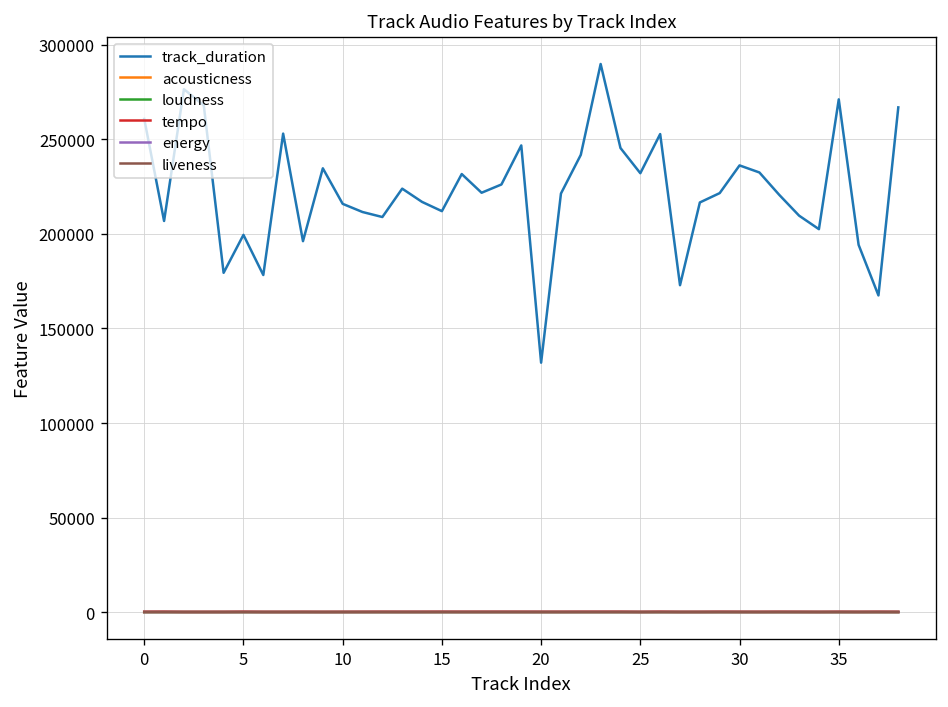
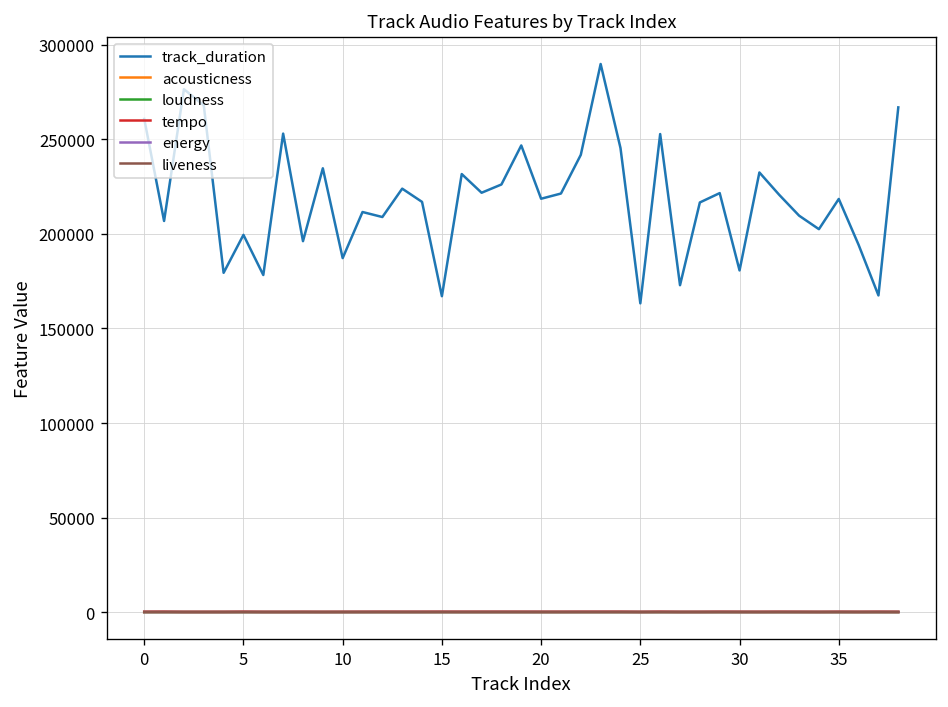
  {
    "track_duration": {
      "5": 200000,
-     "10": 216000,
-     "15": 212000,
-     "20": 132000,
-     "25": 232000,
-     "30": 236000,
-     "35": 271000
+     "10": 187000,
+     "15": 167000,
+     "20": 219000,
+     "25": 163000,
+     "30": 181000,
+     "35": 219000
    },
    "liveness": {
      "0": 0,
      "5": 0,
      "10": 0,
      "15": 0,
      "20": 0,
      "25": 0,
      "30": 0,
      "35": 0
    }
  }
